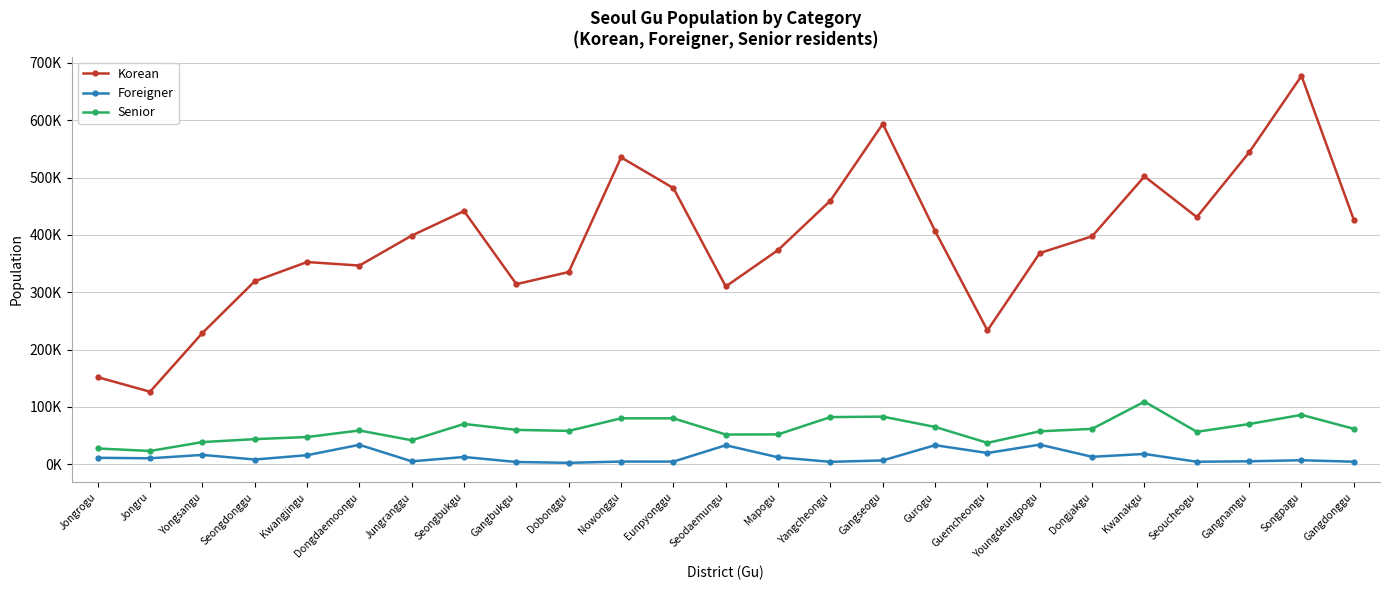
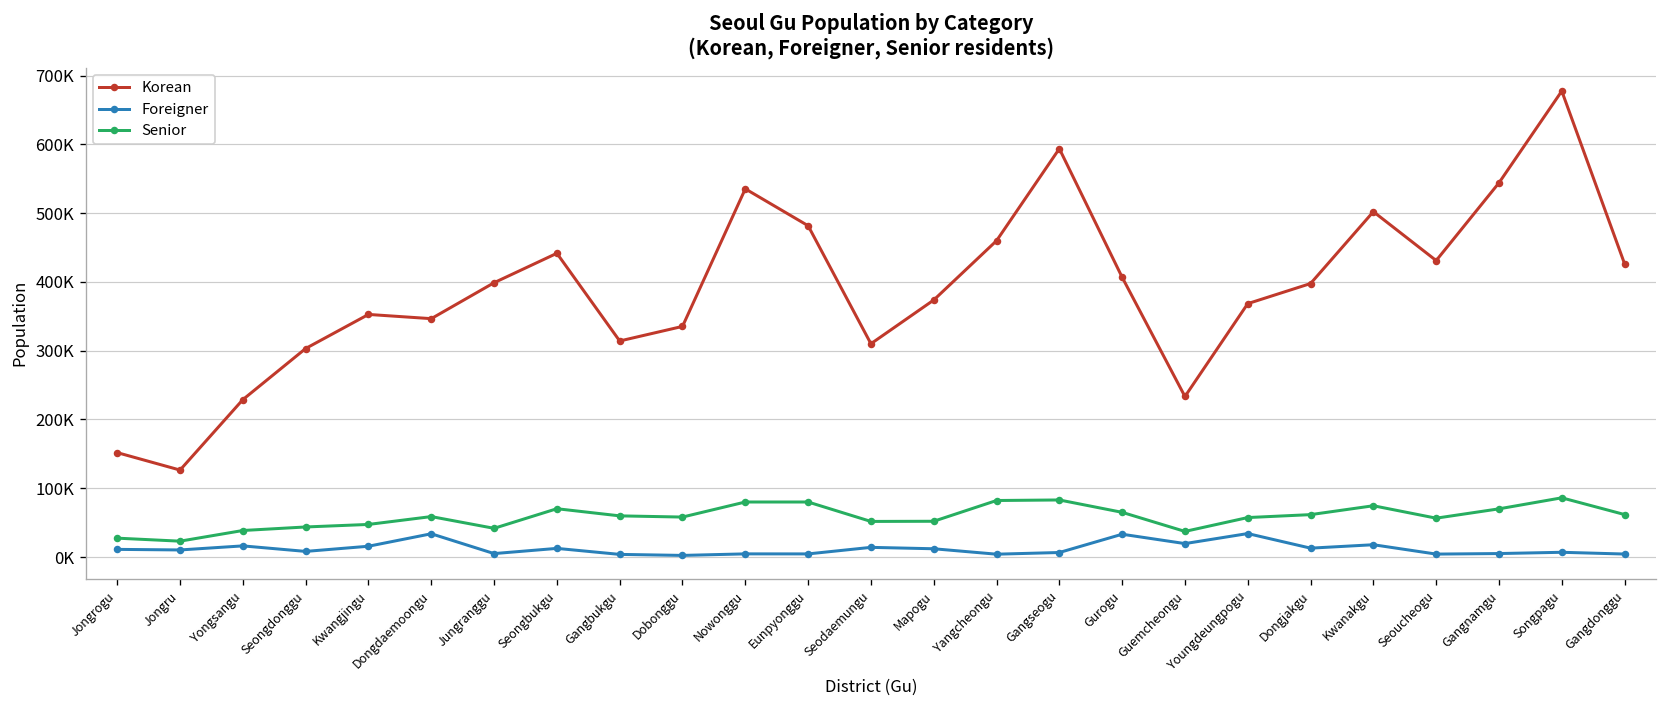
  {
    "Korean": {
      "Jongrogu": 150000,
      "Jongru": 130000,
      "Yongsangu": 230000,
-     "Seongdonggu": 320000,
+     "Seongdonggu": 300000,
      "Kwangjingu": 350000,
      "Dongdaemoongu": 350000,
      "Jungranggu": 400000,
      "Seongbukgu": 440000,
      "Gangbukgu": 310000,
      "Dobonggu": 340000,
      "Nowonggu": 540000,
      "Eunpyonggu": 480000,
      "Seodaemungu": 310000,
      "Mapogu": 370000,
      "Yangcheongu": 460000,
      "Gangseogu": 590000,
      "Gurogu": 410000,
      "Guemcheongu": 230000,
      "Youngdeungpogu": 370000,
      "Dongjakgu": 400000,
      "Kwanakgu": 500000,
      "Seoucheogu": 430000,
      "Gangnamgu": 540000,
      "Songpagu": 680000,
      "Gangdonggu": 430000
    },
    "Foreigner": {
      "Jongrogu": 10000,
      "Jongru": 10000,
      "Yongsangu": 20000,
      "Seongdonggu": 10000,
      "Kwangjingu": 20000,
      "Dongdaemoongu": 30000,
      "Jungranggu": 0,
      "Seongbukgu": 10000,
      "Gangbukgu": 0,
      "Dobonggu": 0,
      "Nowonggu": 0,
      "Eunpyonggu": 0,
-     "Seodaemungu": 30000,
+     "Seodaemungu": 10000,
      "Mapogu": 10000,
      "Yangcheongu": 0,
      "Gangseogu": 10000,
      "Gurogu": 30000,
      "Guemcheongu": 20000,
      "Youngdeungpogu": 30000,
      "Dongjakgu": 10000,
      "Kwanakgu": 20000,
      "Seoucheogu": 0,
      "Gangnamgu": 10000,
      "Songpagu": 10000,
      "Gangdonggu": 0
    },
    "Senior": {
      "Jongrogu": 30000,
      "Jongru": 20000,
      "Yongsangu": 40000,
      "Seongdonggu": 40000,
      "Kwangjingu": 50000,
      "Dongdaemoongu": 60000,
      "Jungranggu": 40000,
      "Seongbukgu": 70000,
      "Gangbukgu": 60000,
      "Dobonggu": 60000,
      "Nowonggu": 80000,
      "Eunpyonggu": 80000,
      "Seodaemungu": 50000,
      "Mapogu": 50000,
      "Yangcheongu": 80000,
      "Gangseogu": 80000,
      "Gurogu": 60000,
      "Guemcheongu": 40000,
      "Youngdeungpogu": 60000,
      "Dongjakgu": 60000,
-     "Kwanakgu": 110000,
+     "Kwanakgu": 70000,
      "Seoucheogu": 60000,
      "Gangnamgu": 70000,
      "Songpagu": 90000,
      "Gangdonggu": 60000
    }
  }
